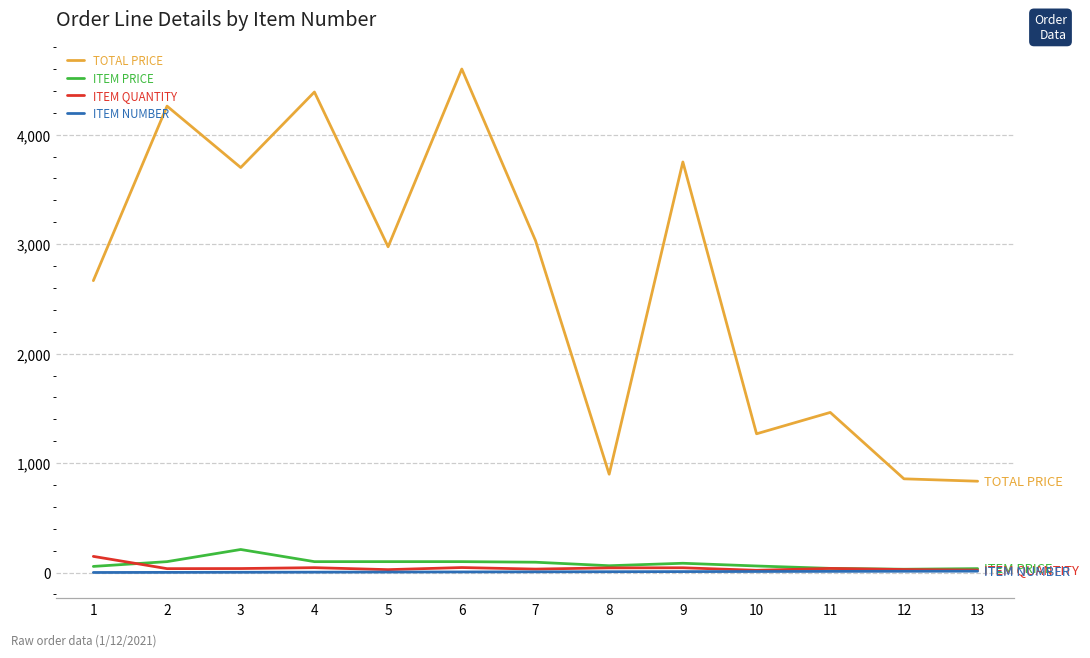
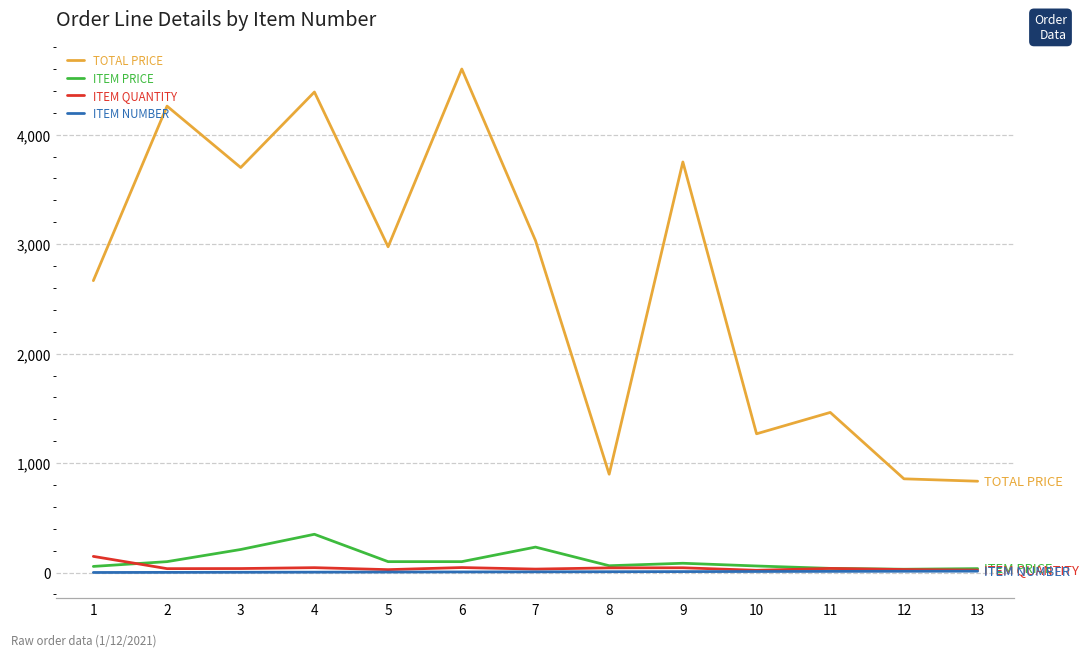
  {
    "TOTAL PRICE": {
      "1": "2,700",
      "2": "4,300",
      "3": "3,700",
      "4": "4,400",
      "5": "3,000",
      "6": "4,600",
      "7": "3,000",
      "8": "900",
      "9": "3,800",
      "10": "1,300",
      "11": "1,500",
      "12": "900",
      "13": "800"
    },
    "ITEM PRICE": {
      "1": "100",
      "2": "100",
      "3": "200",
-     "4": "100",
+     "4": "400",
      "5": "100",
      "6": "100",
-     "7": "100",
+     "7": "200",
      "9": "100",
      "10": "100"
    },
    "ITEM QUANTITY": {
      "1": "100",
      "2": "0",
      "3": "0",
      "4": "0",
      "6": "0",
      "9": "0"
    },
    "ITEM NUMBER": {
      "1": "0",
      "2": "0",
      "3": "0",
      "4": "0",
      "6": "0",
      "8": "0",
      "9": "0",
      "11": "0"
    }
  }
